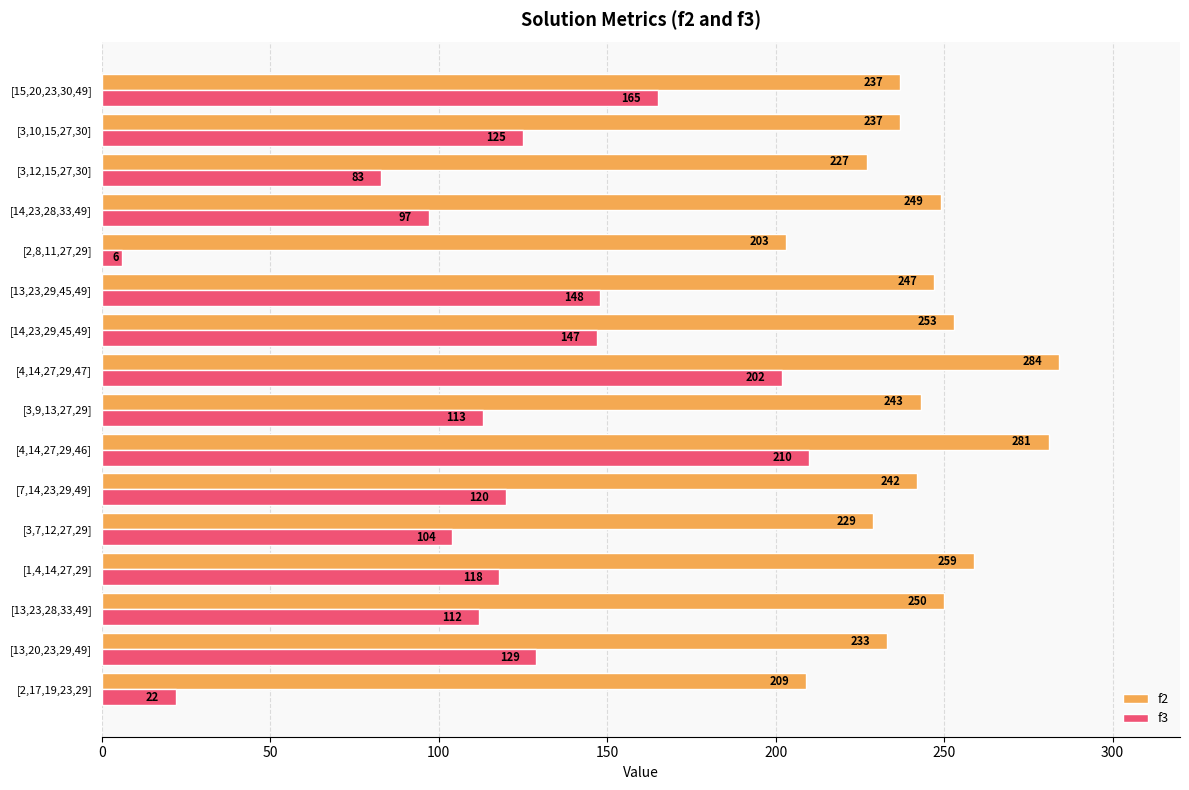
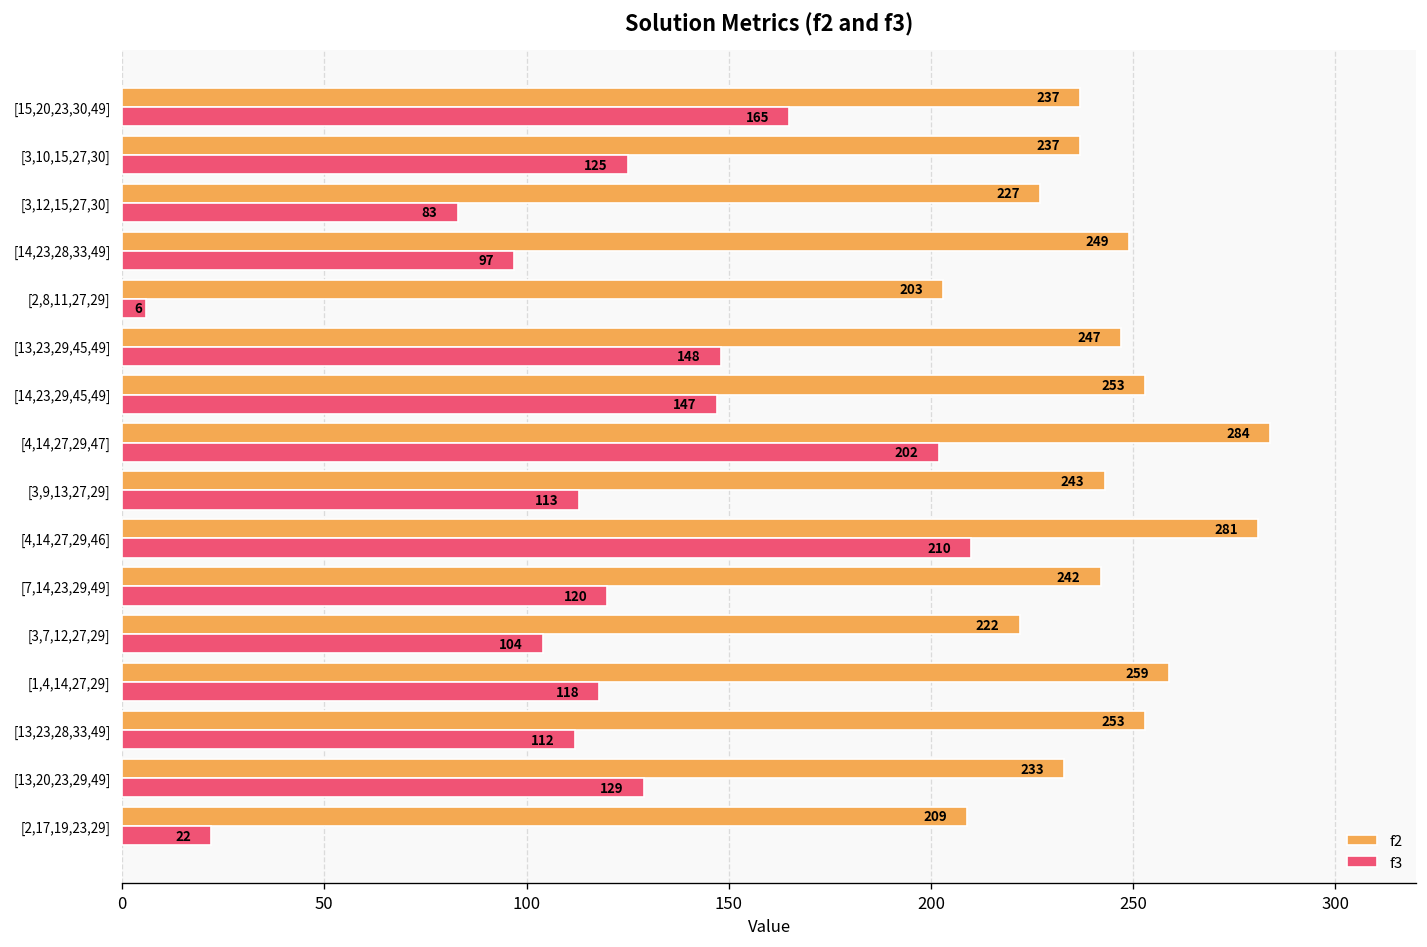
  {
    "f2": {
      "[15,20,23,30,49]": 237,
      "[3,10,15,27,30]": 237,
      "[3,12,15,27,30]": 227,
      "[14,23,28,33,49]": 249,
      "[2,8,11,27,29]": 203,
      "[13,23,29,45,49]": 247,
      "[14,23,29,45,49]": 253,
      "[4,14,27,29,47]": 284,
      "[3,9,13,27,29]": 243,
      "[4,14,27,29,46]": 281,
      "[7,14,23,29,49]": 242,
-     "[3,7,12,27,29]": 229,
+     "[3,7,12,27,29]": 222,
      "[1,4,14,27,29]": 259,
-     "[13,23,28,33,49]": 250,
+     "[13,23,28,33,49]": 253,
      "[13,20,23,29,49]": 233,
      "[2,17,19,23,29]": 209
    },
    "f3": {
      "[15,20,23,30,49]": 165,
      "[3,10,15,27,30]": 125,
      "[3,12,15,27,30]": 83,
      "[14,23,28,33,49]": 97,
      "[2,8,11,27,29]": 6,
      "[13,23,29,45,49]": 148,
      "[14,23,29,45,49]": 147,
      "[4,14,27,29,47]": 202,
      "[3,9,13,27,29]": 113,
      "[4,14,27,29,46]": 210,
      "[7,14,23,29,49]": 120,
      "[3,7,12,27,29]": 104,
      "[1,4,14,27,29]": 118,
      "[13,23,28,33,49]": 112,
      "[13,20,23,29,49]": 129,
      "[2,17,19,23,29]": 22
    }
  }
